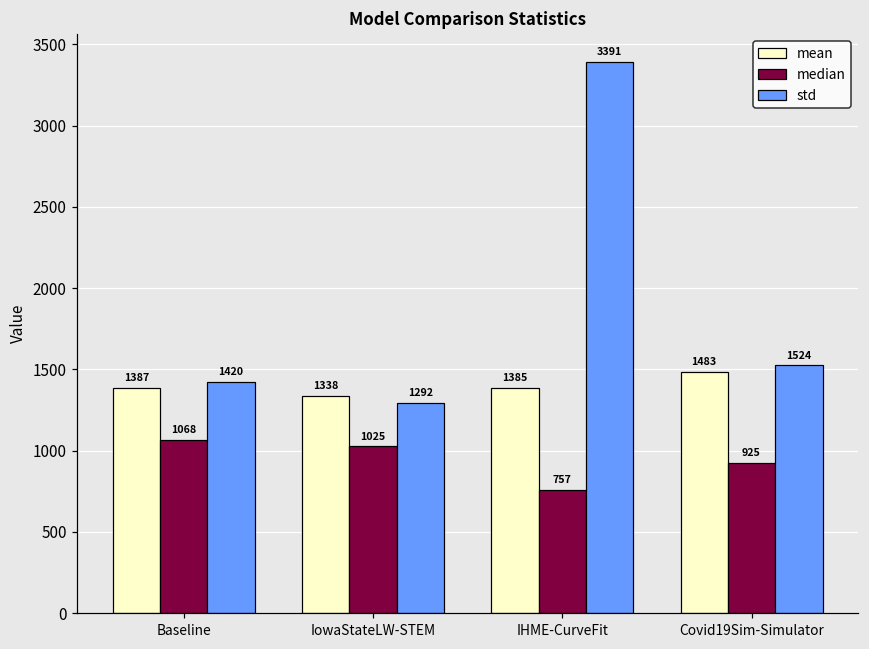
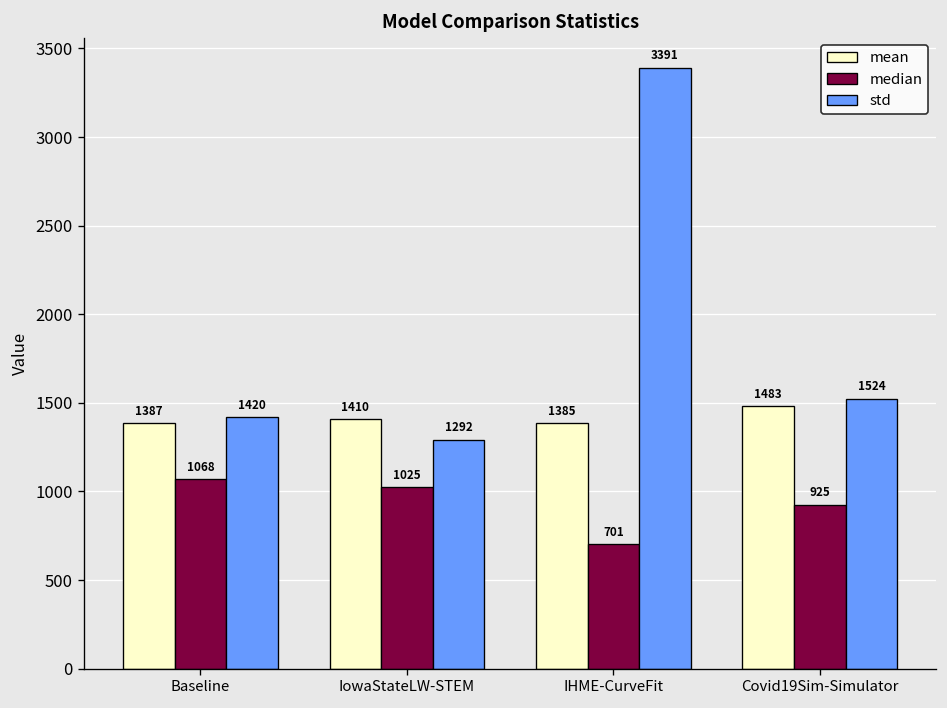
  {
    "mean": {
      "Baseline": 1387,
-     "IowaStateLW-STEM": 1338,
+     "IowaStateLW-STEM": 1410,
      "IHME-CurveFit": 1385,
      "Covid19Sim-Simulator": 1483
    },
    "median": {
      "Baseline": 1068,
      "IowaStateLW-STEM": 1025,
-     "IHME-CurveFit": 757,
+     "IHME-CurveFit": 701,
      "Covid19Sim-Simulator": 925
    },
    "std": {
      "Baseline": 1420,
      "IowaStateLW-STEM": 1292,
      "IHME-CurveFit": 3391,
      "Covid19Sim-Simulator": 1524
    }
  }
